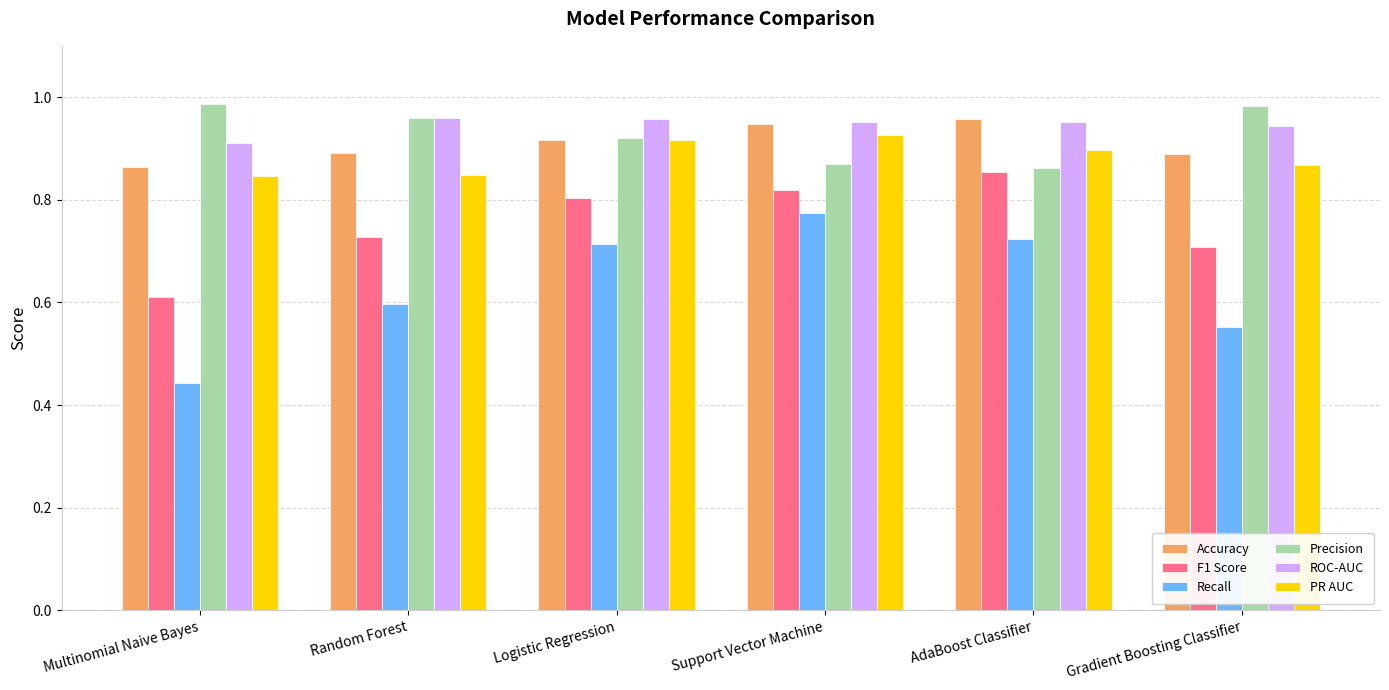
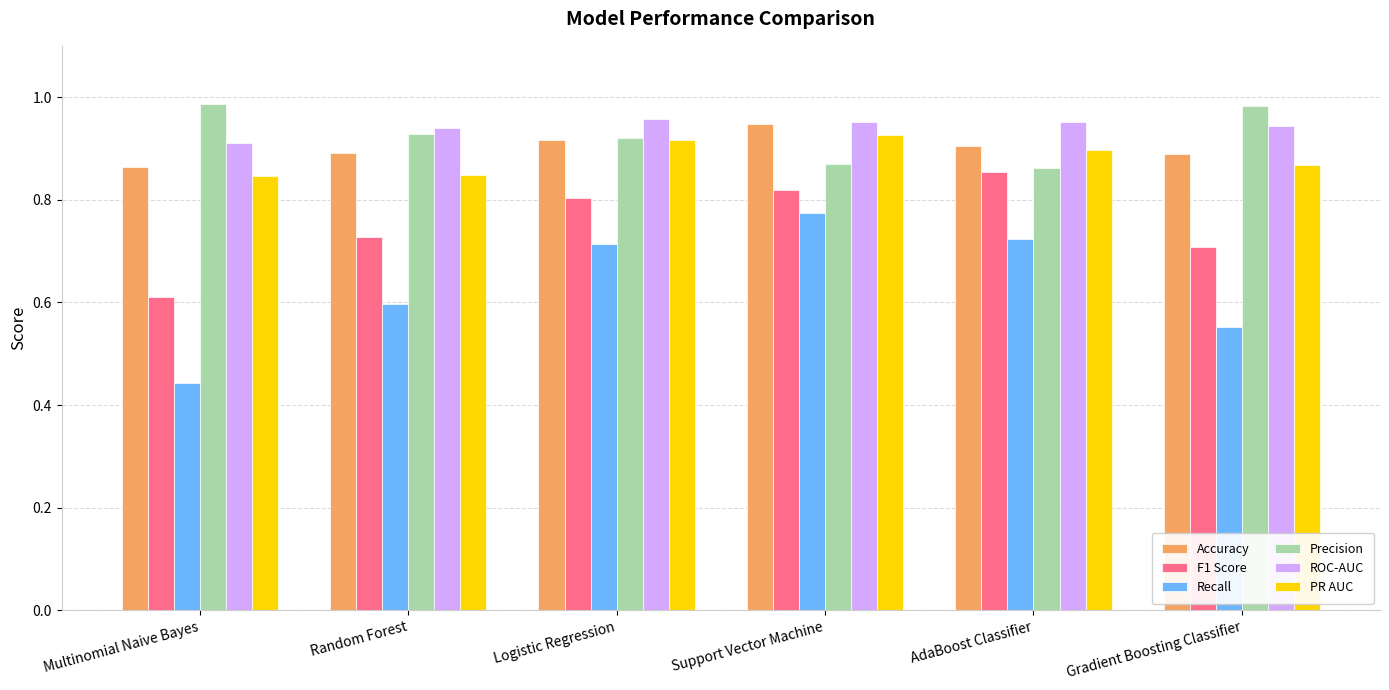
  {
    "Accuracy": {
      "Multinomial Naive Bayes": 0.86,
      "Random Forest": 0.89,
      "Logistic Regression": 0.92,
      "Support Vector Machine": 0.95,
-     "AdaBoost Classifier": 0.96,
+     "AdaBoost Classifier": 0.91,
      "Gradient Boosting Classifier": 0.89
    },
    "F1 Score": {
      "Multinomial Naive Bayes": 0.61,
      "Random Forest": 0.73,
      "Logistic Regression": 0.80,
      "Support Vector Machine": 0.82,
      "AdaBoost Classifier": 0.85,
      "Gradient Boosting Classifier": 0.71
    },
    "Recall": {
      "Multinomial Naive Bayes": 0.44,
      "Random Forest": 0.60,
      "Logistic Regression": 0.71,
      "Support Vector Machine": 0.77,
      "AdaBoost Classifier": 0.72,
      "Gradient Boosting Classifier": 0.55
    },
    "Precision": {
      "Multinomial Naive Bayes": 0.99,
-     "Random Forest": 0.96,
+     "Random Forest": 0.93,
      "Logistic Regression": 0.92,
      "Support Vector Machine": 0.87,
      "AdaBoost Classifier": 0.86,
      "Gradient Boosting Classifier": 0.98
    },
    "ROC-AUC": {
      "Multinomial Naive Bayes": 0.91,
-     "Random Forest": 0.96,
+     "Random Forest": 0.94,
      "Logistic Regression": 0.96,
      "Support Vector Machine": 0.95,
      "AdaBoost Classifier": 0.95,
      "Gradient Boosting Classifier": 0.94
    },
    "PR AUC": {
      "Multinomial Naive Bayes": 0.85,
      "Random Forest": 0.85,
      "Logistic Regression": 0.92,
      "Support Vector Machine": 0.93,
      "AdaBoost Classifier": 0.90,
      "Gradient Boosting Classifier": 0.87
    }
  }
